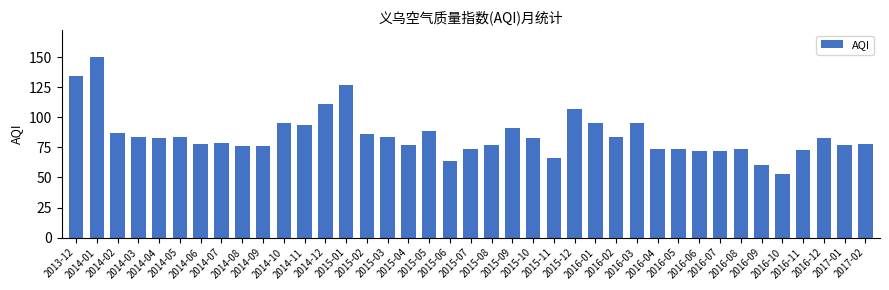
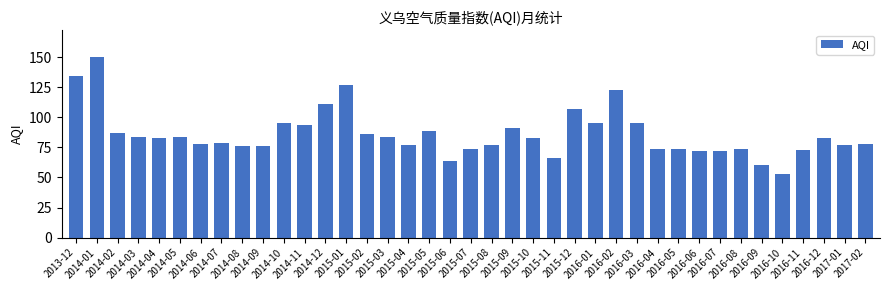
  {
    "2013-12": 134,
    "2014-01": 150,
    "2014-02": 87,
    "2014-03": 84,
    "2014-04": 83,
    "2014-05": 84,
    "2014-06": 78,
    "2014-07": 79,
    "2014-08": 76,
    "2014-09": 76,
    "2014-10": 95,
    "2014-11": 94,
    "2014-12": 111,
    "2015-01": 127,
    "2015-02": 86,
    "2015-03": 84,
    "2015-04": 77,
    "2015-05": 89,
    "2015-06": 64,
    "2015-07": 74,
    "2015-08": 77,
    "2015-09": 91,
    "2015-10": 83,
    "2015-11": 66,
    "2015-12": 107,
    "2016-01": 95,
-   "2016-02": 84,
+   "2016-02": 123,
    "2016-03": 95,
    "2016-04": 74,
    "2016-05": 74,
    "2016-06": 72,
    "2016-07": 72,
    "2016-08": 74,
    "2016-09": 60,
    "2016-10": 53,
    "2016-11": 73,
    "2016-12": 83,
    "2017-01": 77,
    "2017-02": 78
  }
